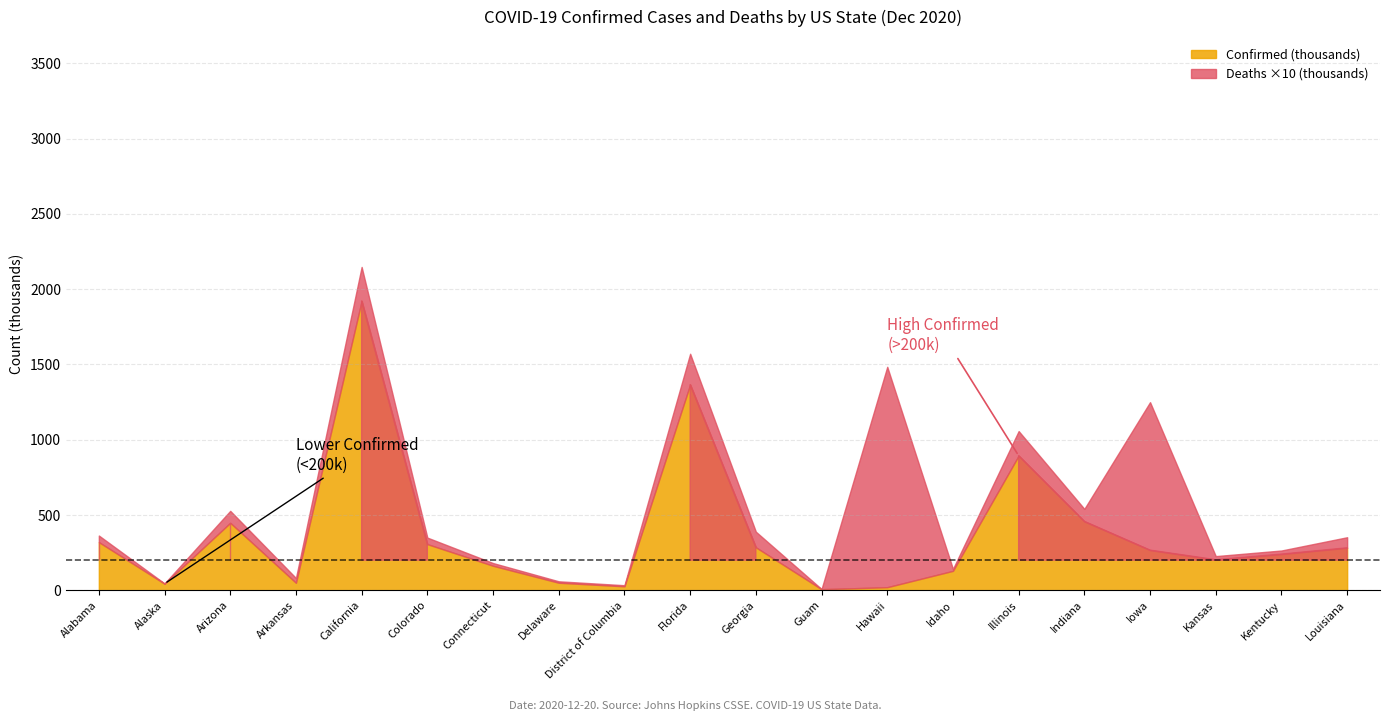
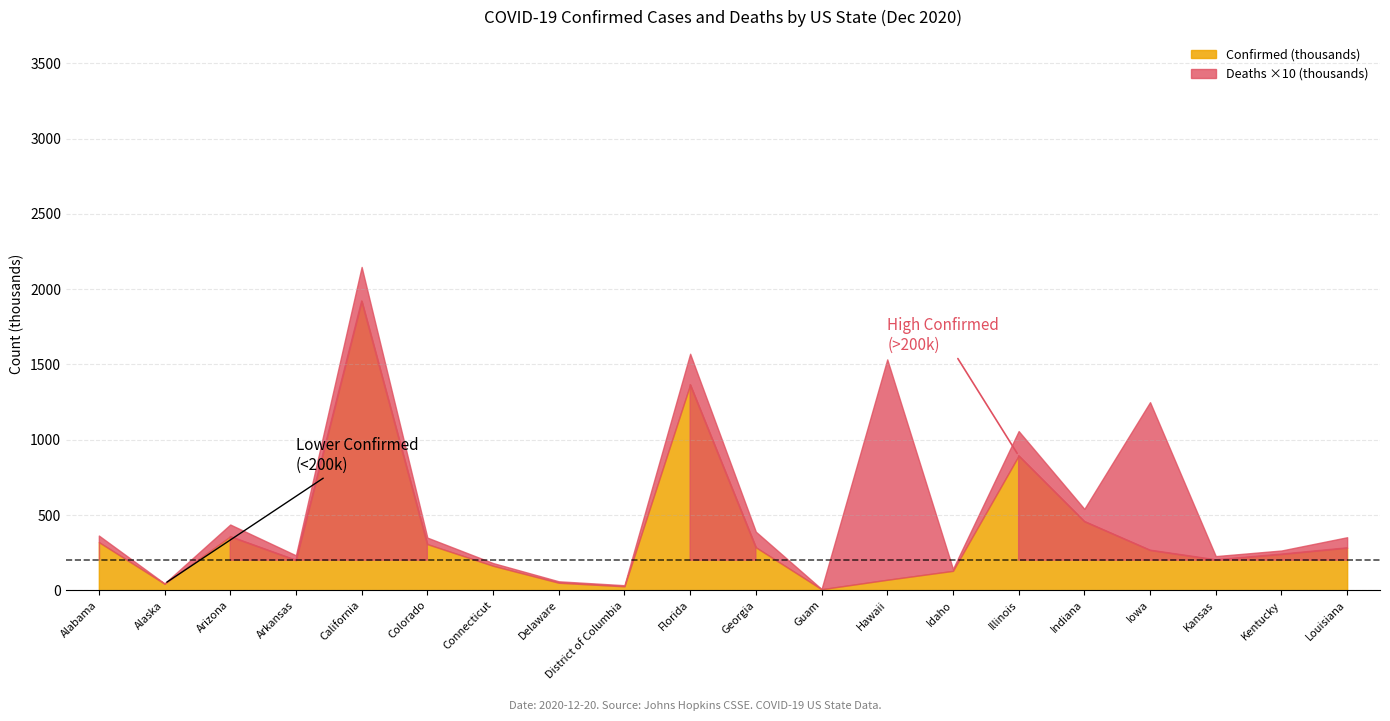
  {
    "Confirmed (thousands)": {
      "Alabama": 320,
-     "Arizona": 450,
-     "Arkansas": 50,
+     "Arizona": 360,
+     "Arkansas": 200,
      "California": 1920,
      "Colorado": 310,
      "Connecticut": 160,
      "Florida": 1370,
      "Georgia": 290,
-     "Hawaii": 20,
+     "Hawaii": 70,
      "Illinois": 890,
      "Indiana": 460,
      "Iowa": 270,
      "Kansas": 200,
      "Kentucky": 240,
      "Louisiana": 280
    },
    "Deaths ×10 (thousands)": {
      "Alabama": 40,
      "California": 230,
      "Colorado": 40,
      "Connecticut": 20,
      "Florida": 200,
      "Georgia": 100,
      "Illinois": 160,
      "Indiana": 80,
      "Iowa": 980,
      "Kansas": 20,
      "Kentucky": 20,
      "Louisiana": 70
    }
  }
